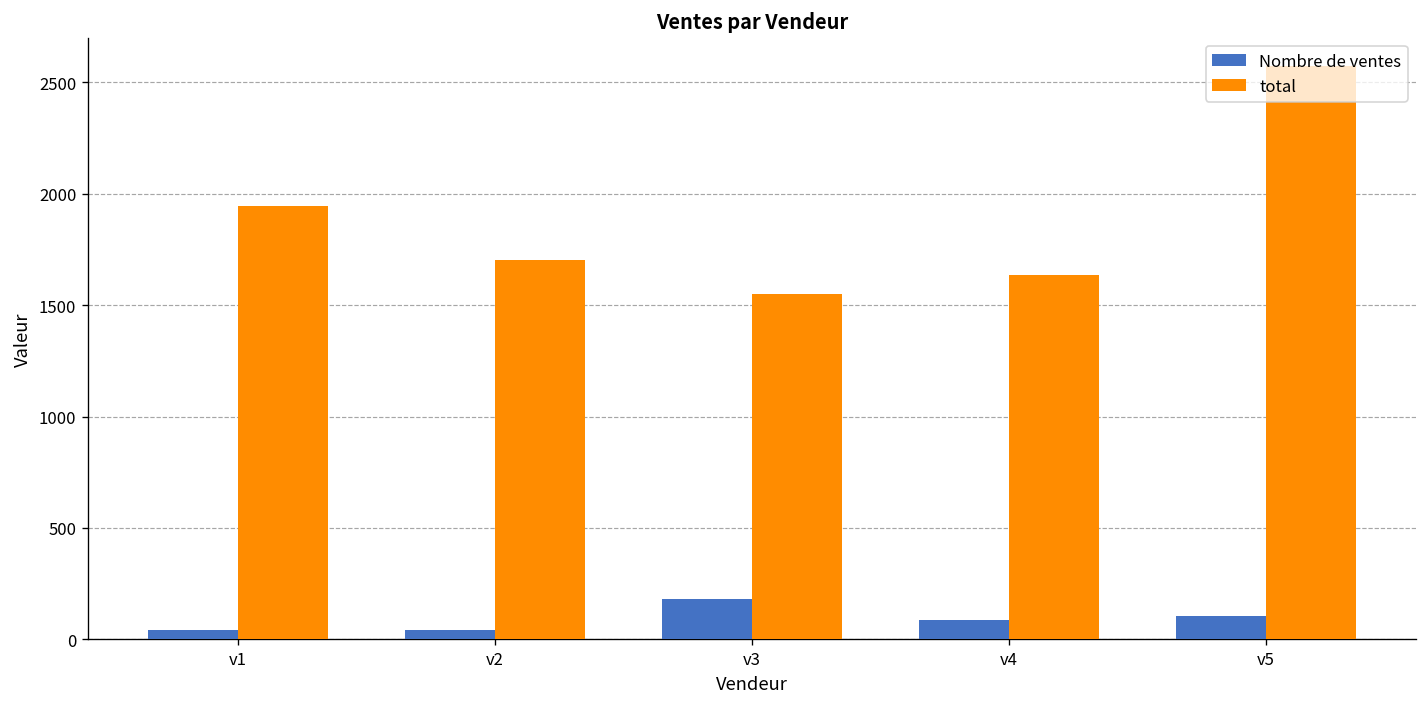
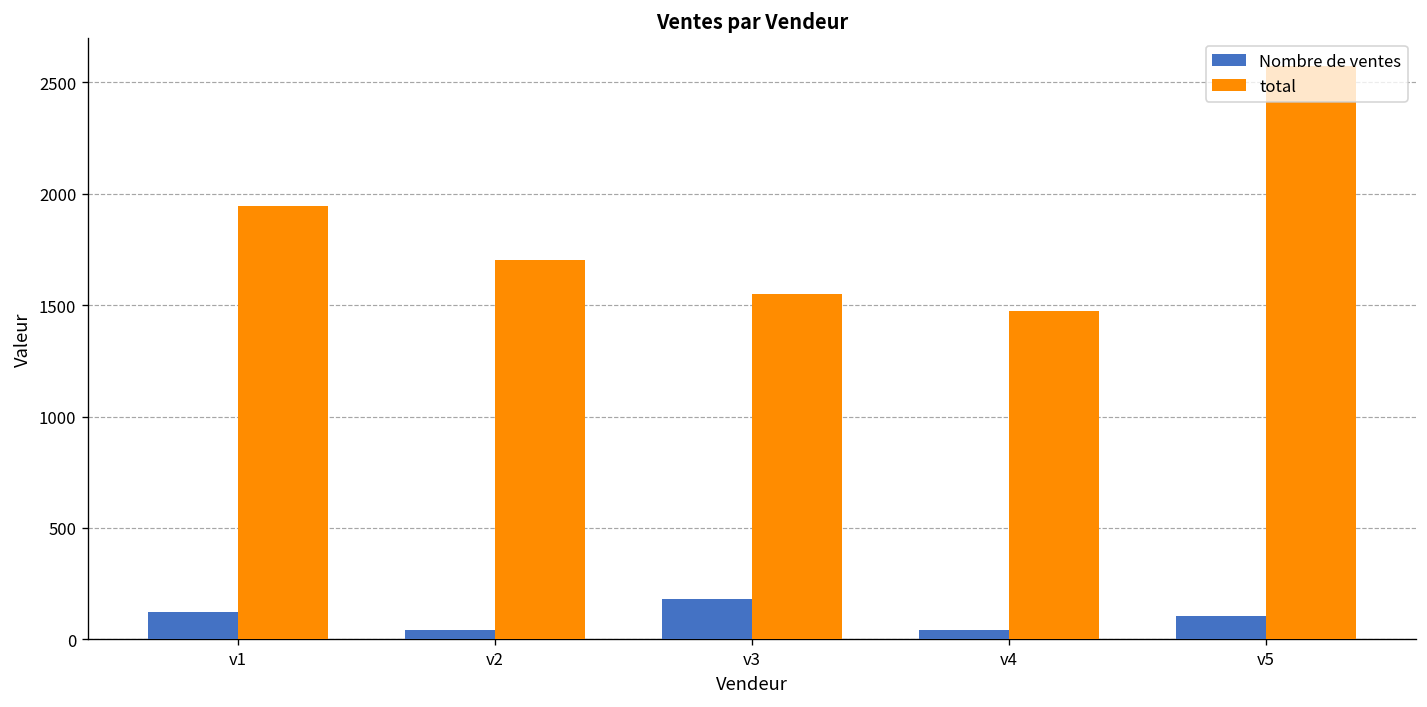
  {
    "Nombre de ventes": {
-     "v1": 40,
+     "v1": 120,
      "v2": 40,
      "v3": 180,
-     "v4": 90,
+     "v4": 40,
      "v5": 110
    },
    "total": {
      "v1": 1950,
      "v2": 1700,
      "v3": 1550,
-     "v4": 1630
+     "v4": 1480
    }
  }
